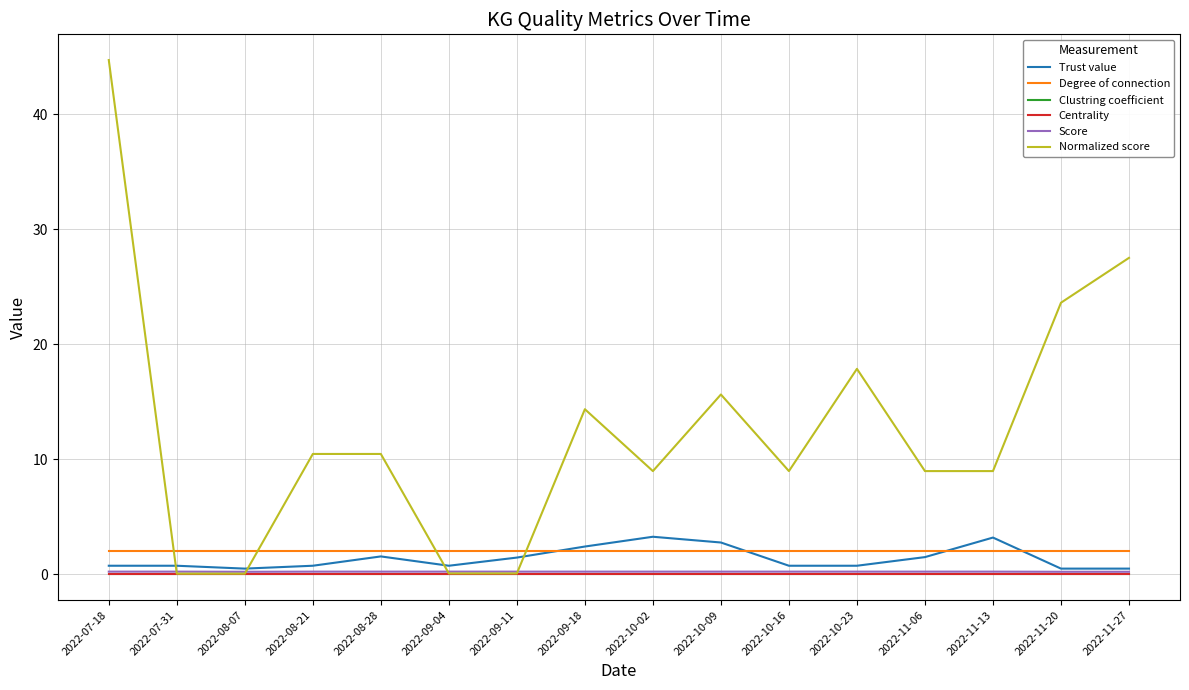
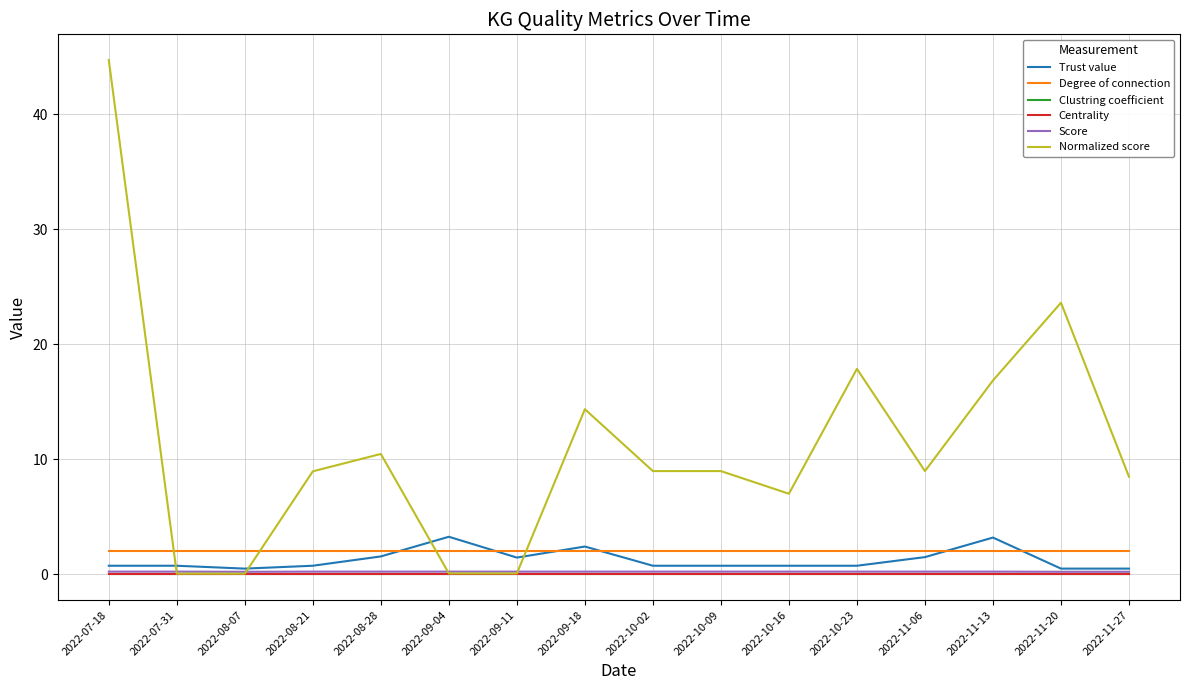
  {
    "Trust value": {
      "2022-07-18": 0.8,
      "2022-07-31": 0.8,
      "2022-08-07": 0.5,
      "2022-08-21": 0.8,
      "2022-08-28": 1.6,
-     "2022-09-04": 0.8,
+     "2022-09-04": 3.3,
      "2022-09-11": 1.5,
      "2022-09-18": 2.4,
-     "2022-10-02": 3.3,
-     "2022-10-09": 2.8,
+     "2022-10-02": 0.8,
+     "2022-10-09": 0.8,
      "2022-10-16": 0.8,
      "2022-10-23": 0.8,
      "2022-11-06": 1.5,
      "2022-11-13": 3.2,
      "2022-11-20": 0.5,
      "2022-11-27": 0.5
    },
    "Degree of connection": {
      "2022-07-18": 2.0,
      "2022-07-31": 2.0,
      "2022-08-07": 2.0,
      "2022-08-21": 2.0,
      "2022-08-28": 2.0,
      "2022-09-04": 2.0,
      "2022-09-11": 2.0,
      "2022-09-18": 2.0,
      "2022-10-02": 2.0,
      "2022-10-09": 2.0,
      "2022-10-16": 2.0,
      "2022-10-23": 2.0,
      "2022-11-06": 2.0,
      "2022-11-13": 2.0,
      "2022-11-20": 2.0,
      "2022-11-27": 2.0
    },
    "Centrality": {
      "2022-07-18": 0.0,
      "2022-08-21": 0.0,
      "2022-08-28": 0.0,
      "2022-09-18": 0.0,
      "2022-10-02": 0.0,
      "2022-10-09": 0.0,
      "2022-10-16": 0.0,
      "2022-10-23": 0.0,
      "2022-11-06": 0.0,
      "2022-11-13": 0.0,
      "2022-11-20": 0.0,
      "2022-11-27": 0.0
    },
    "Score": {
      "2022-07-18": 0.2,
      "2022-08-21": 0.2,
      "2022-08-28": 0.2,
      "2022-09-18": 0.2,
      "2022-10-02": 0.2,
      "2022-10-09": 0.2,
      "2022-10-16": 0.2,
      "2022-10-23": 0.2,
      "2022-11-06": 0.2,
      "2022-11-13": 0.2,
      "2022-11-20": 0.2,
      "2022-11-27": 0.2
    },
    "Normalized score": {
      "2022-07-18": 44.7,
-     "2022-08-21": 10.5,
+     "2022-08-21": 9.0,
      "2022-08-28": 10.5,
      "2022-09-18": 14.4,
      "2022-10-02": 9.0,
-     "2022-10-09": 15.6,
-     "2022-10-16": 9.0,
+     "2022-10-09": 9.0,
+     "2022-10-16": 7.0,
      "2022-10-23": 17.9,
      "2022-11-06": 9.0,
-     "2022-11-13": 9.0,
+     "2022-11-13": 16.9,
      "2022-11-20": 23.6,
-     "2022-11-27": 27.5
+     "2022-11-27": 8.5
    }
  }
